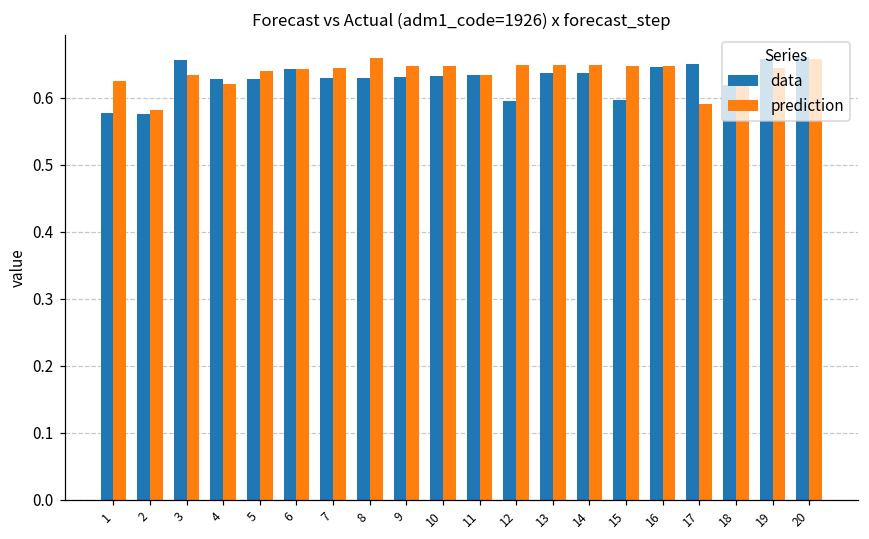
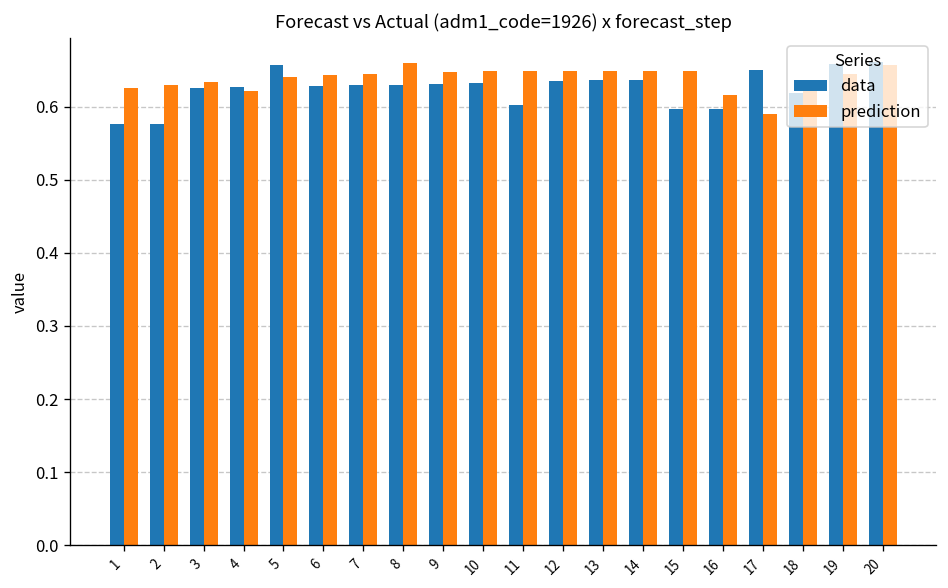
  {
    "data": {
      "1": 0.58,
      "2": 0.58,
-     "3": 0.66,
+     "3": 0.63,
      "4": 0.63,
-     "5": 0.63,
-     "6": 0.64,
+     "5": 0.66,
+     "6": 0.63,
      "7": 0.63,
      "8": 0.63,
      "9": 0.63,
      "10": 0.63,
-     "11": 0.63,
-     "12": 0.59,
+     "11": 0.60,
+     "12": 0.64,
      "13": 0.64,
      "14": 0.64,
      "15": 0.60,
-     "16": 0.65,
+     "16": 0.60,
      "17": 0.65
    },
    "prediction": {
      "1": 0.63,
-     "2": 0.58,
+     "2": 0.63,
      "3": 0.63,
      "4": 0.62,
      "5": 0.64,
      "6": 0.64,
      "7": 0.64,
      "8": 0.66,
      "9": 0.65,
      "10": 0.65,
-     "11": 0.63,
+     "11": 0.65,
      "12": 0.65,
      "13": 0.65,
      "14": 0.65,
      "15": 0.65,
-     "16": 0.65,
+     "16": 0.62,
      "17": 0.59
    }
  }
